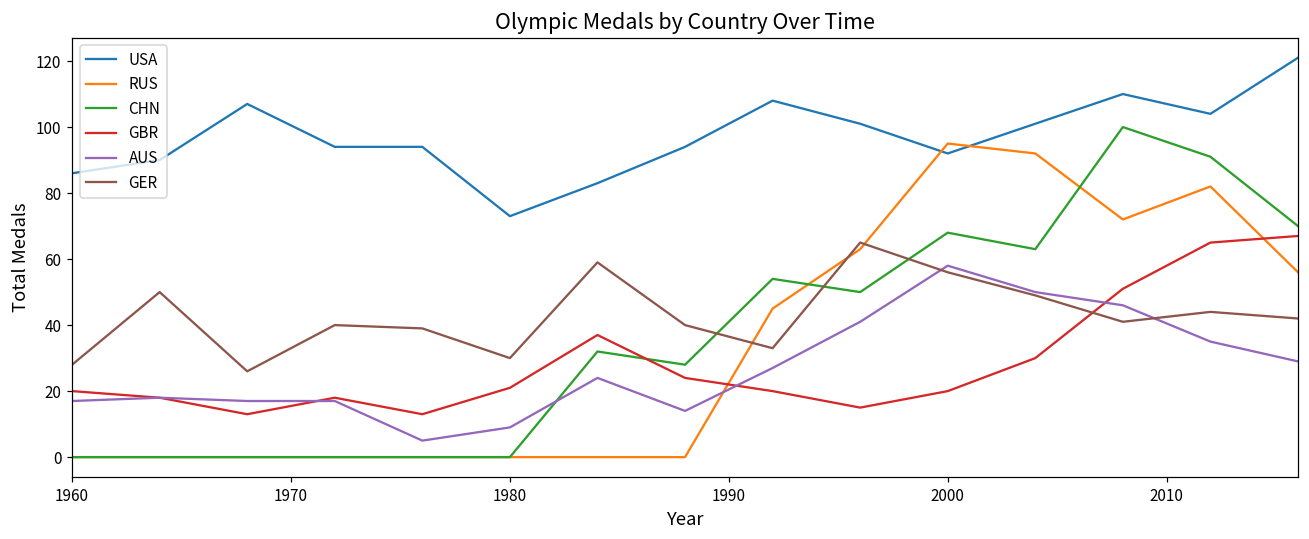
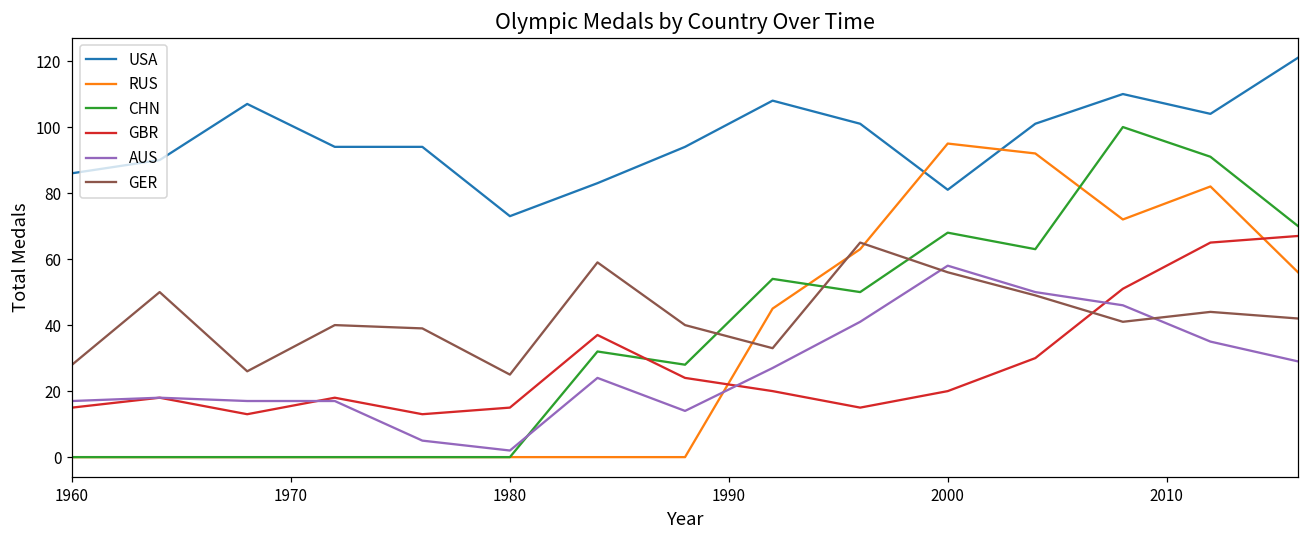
  {
    "USA": {
      "1960": 86,
      "1980": 73,
-     "2000": 92
+     "2000": 81
    },
    "RUS": {
      "2000": 95
    },
    "CHN": {
      "2000": 68
    },
    "GBR": {
-     "1960": 20,
-     "1980": 21,
+     "1960": 15,
+     "1980": 15,
      "2000": 20
    },
    "AUS": {
      "1960": 17,
-     "1980": 9,
+     "1980": 2,
      "2000": 58
    },
    "GER": {
      "1960": 28,
-     "1980": 30,
+     "1980": 25,
      "2000": 56
    }
  }
